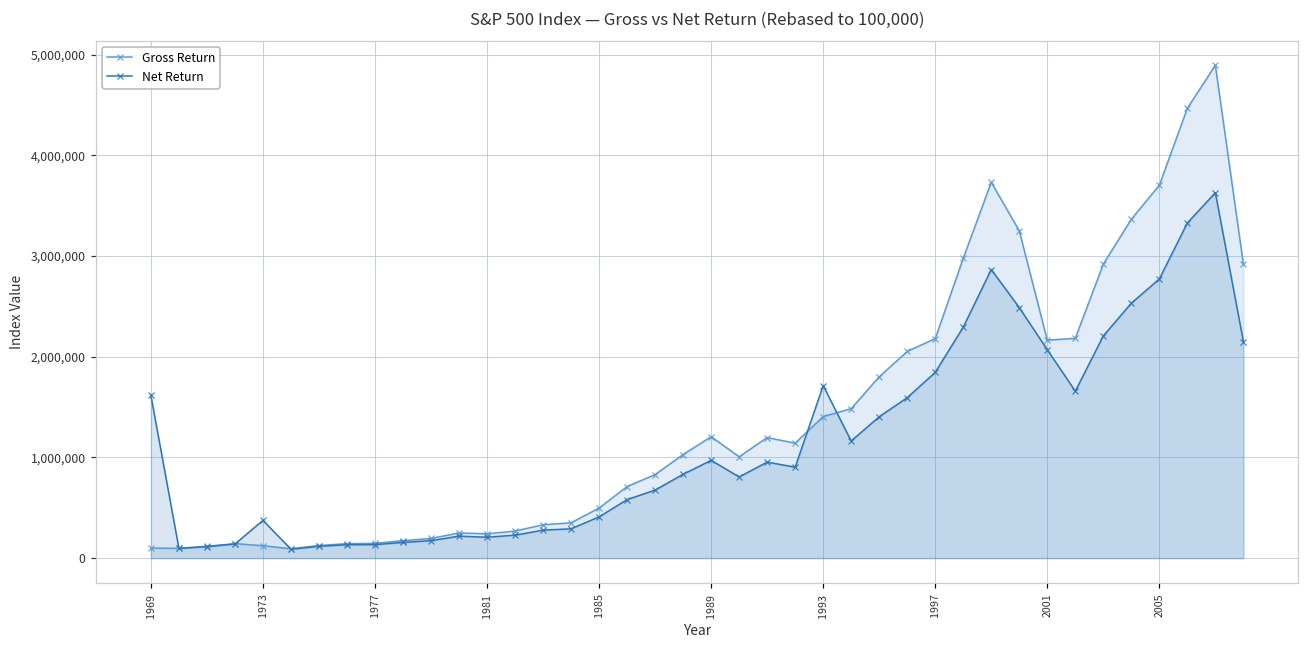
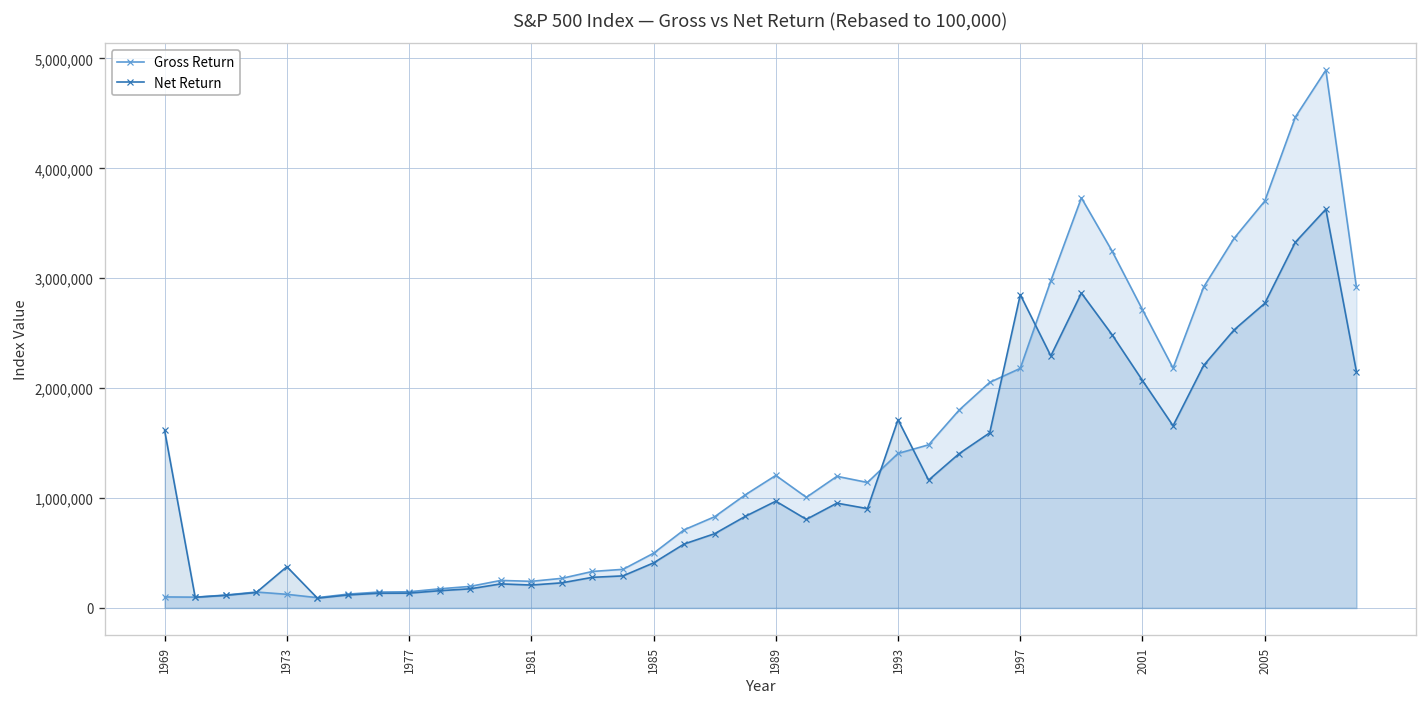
  {
    "Gross Return": {
      "1969": "100,000",
      "1973": "100,000",
      "1981": "200,000",
      "1985": "500,000",
      "1989": "1,200,000",
      "1993": "1,400,000",
      "1997": "2,200,000",
-     "2001": "2,200,000",
+     "2001": "2,700,000",
      "2005": "3,700,000"
    },
    "Net Return": {
      "1969": "1,600,000",
      "1973": "400,000",
      "1981": "200,000",
      "1985": "400,000",
      "1989": "1,000,000",
      "1993": "1,700,000",
-     "1997": "1,800,000",
+     "1997": "2,900,000",
      "2001": "2,100,000",
      "2005": "2,800,000"
    }
  }
